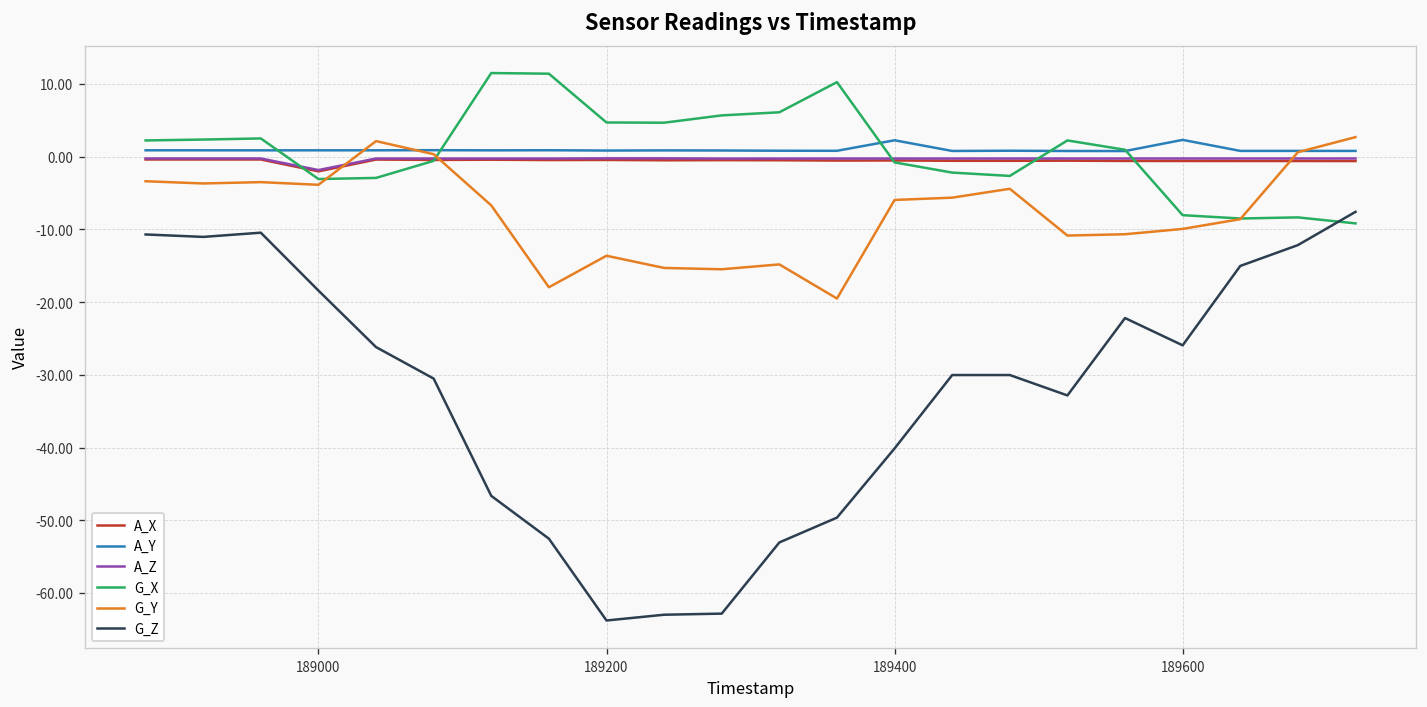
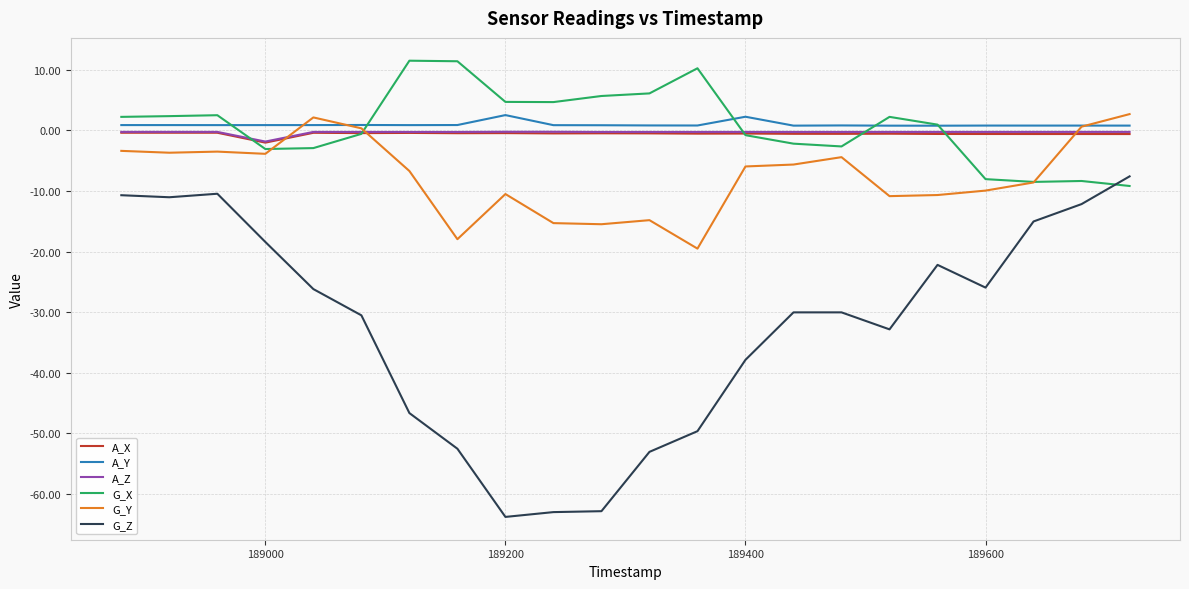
  {
    "A_Y": {
      "189000": 1,
-     "189200": 1,
+     "189200": 3,
      "189400": 2,
-     "189600": 2
+     "189600": 1
    },
    "G_X": {
      "189000": -3,
      "189200": 5,
      "189600": -8
    },
    "G_Y": {
      "189000": -4,
-     "189200": -14,
+     "189200": -11,
      "189400": -6,
      "189600": -10
    },
    "G_Z": {
      "189000": -18,
      "189200": -64,
-     "189400": -40,
+     "189400": -38,
      "189600": -26
    }
  }
